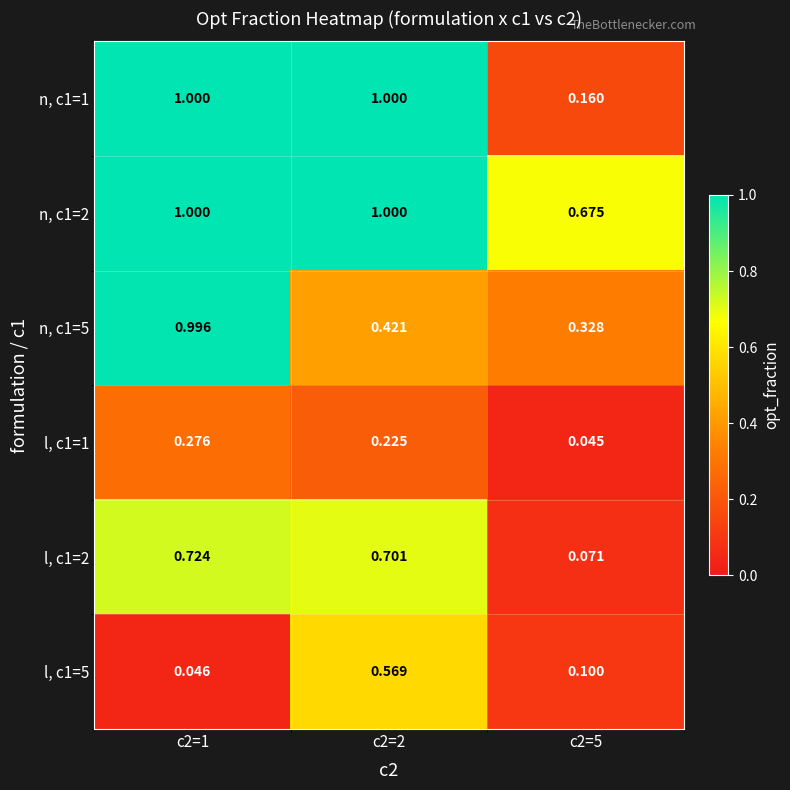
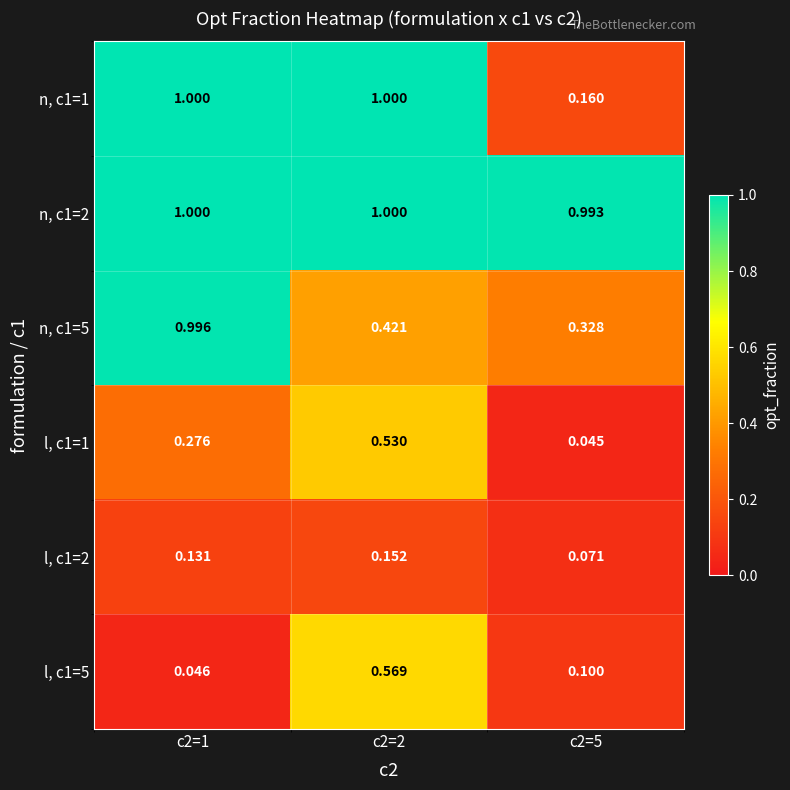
  {
    "n, c1=1": {
      "c2=1": 1.000,
      "c2=2": 1.000,
      "c2=5": 0.160
    },
    "n, c1=2": {
      "c2=1": 1.000,
      "c2=2": 1.000,
-     "c2=5": 0.675
+     "c2=5": 0.993
    },
    "n, c1=5": {
      "c2=1": 0.996,
      "c2=2": 0.421,
      "c2=5": 0.328
    },
    "l, c1=1": {
      "c2=1": 0.276,
-     "c2=2": 0.225,
+     "c2=2": 0.530,
      "c2=5": 0.045
    },
    "l, c1=2": {
-     "c2=1": 0.724,
-     "c2=2": 0.701,
+     "c2=1": 0.131,
+     "c2=2": 0.152,
      "c2=5": 0.071
    },
    "l, c1=5": {
      "c2=1": 0.046,
      "c2=2": 0.569,
      "c2=5": 0.100
    }
  }
